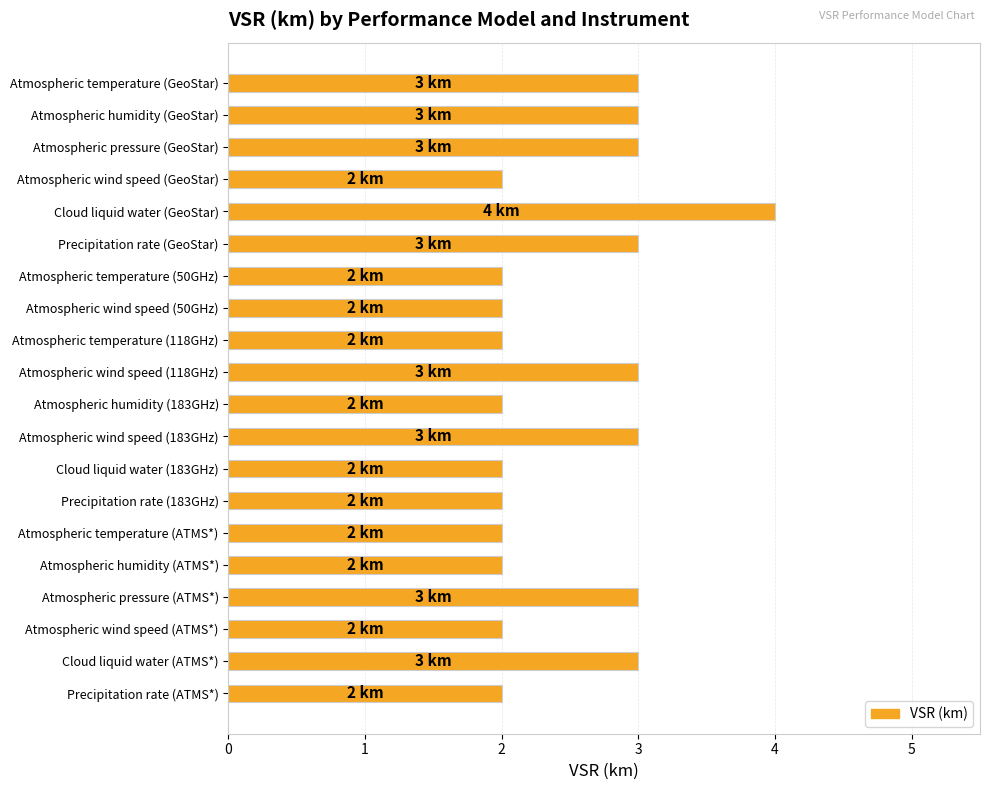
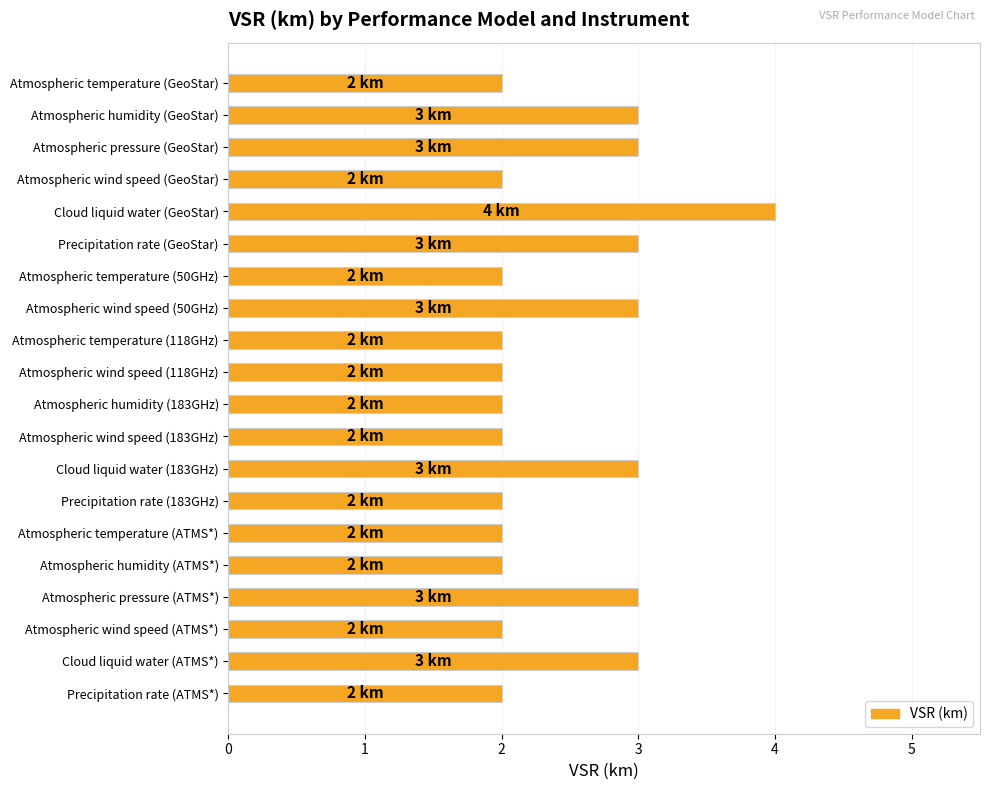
  {
-   "Atmospheric temperature (GeoStar)": 3,
+   "Atmospheric temperature (GeoStar)": 2,
    "Atmospheric humidity (GeoStar)": 3,
    "Atmospheric pressure (GeoStar)": 3,
    "Atmospheric wind speed (GeoStar)": 2,
    "Cloud liquid water (GeoStar)": 4,
    "Precipitation rate (GeoStar)": 3,
    "Atmospheric temperature (50GHz)": 2,
-   "Atmospheric wind speed (50GHz)": 2,
+   "Atmospheric wind speed (50GHz)": 3,
    "Atmospheric temperature (118GHz)": 2,
-   "Atmospheric wind speed (118GHz)": 3,
+   "Atmospheric wind speed (118GHz)": 2,
    "Atmospheric humidity (183GHz)": 2,
-   "Atmospheric wind speed (183GHz)": 3,
-   "Cloud liquid water (183GHz)": 2,
+   "Atmospheric wind speed (183GHz)": 2,
+   "Cloud liquid water (183GHz)": 3,
    "Precipitation rate (183GHz)": 2,
    "Atmospheric temperature (ATMS*)": 2,
    "Atmospheric humidity (ATMS*)": 2,
    "Atmospheric pressure (ATMS*)": 3,
    "Atmospheric wind speed (ATMS*)": 2,
    "Cloud liquid water (ATMS*)": 3,
    "Precipitation rate (ATMS*)": 2
  }
